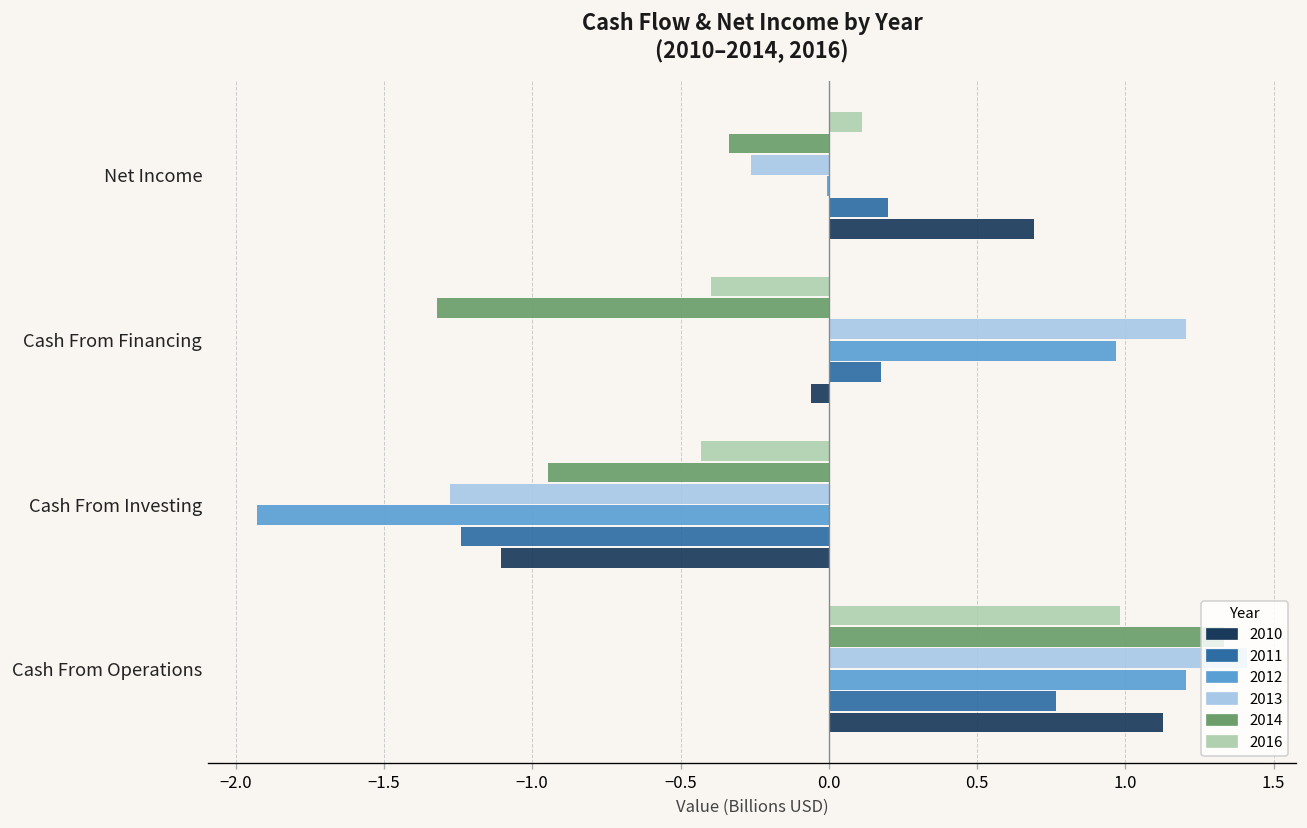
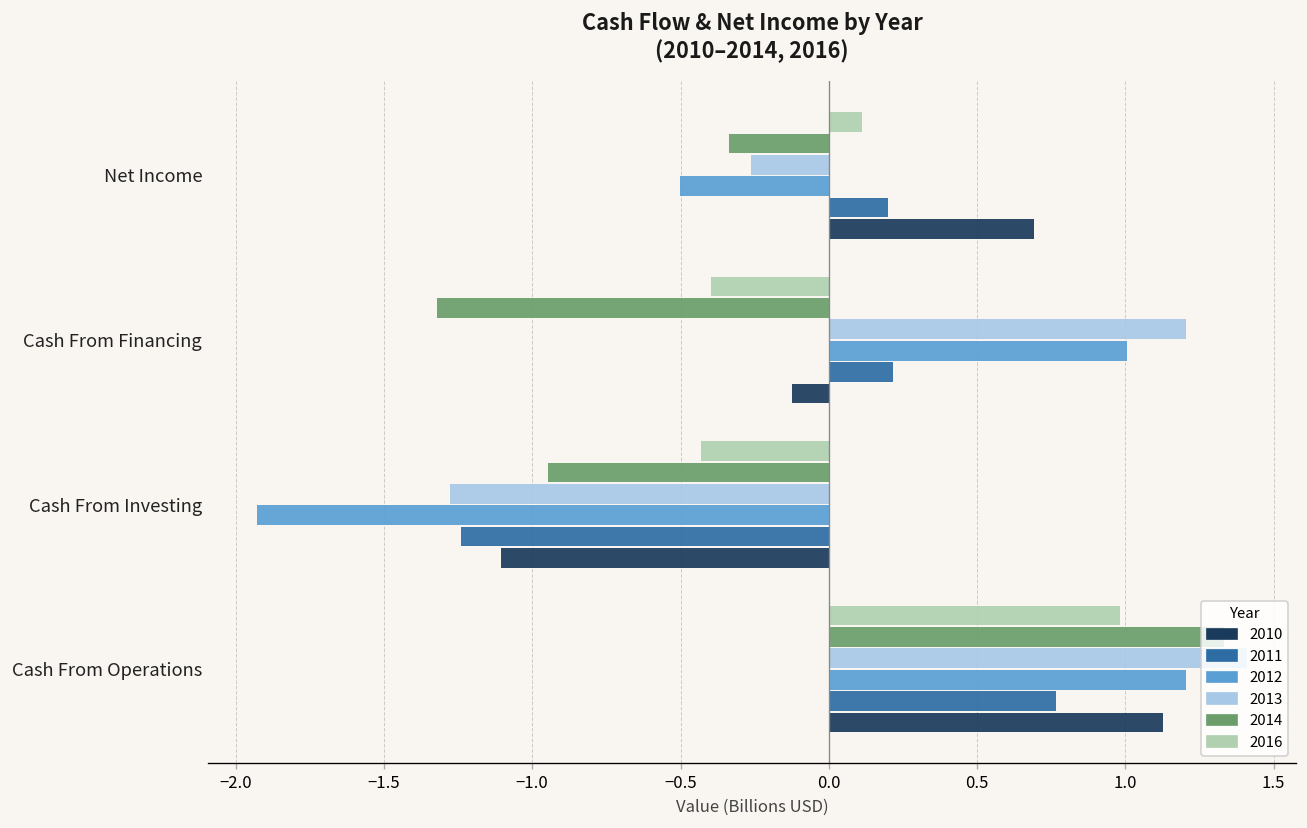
  {
    "2010": {
      "Net Income": 0.69,
-     "Cash From Financing": -0.06,
+     "Cash From Financing": -0.13,
      "Cash From Investing": -1.10,
      "Cash From Operations": 1.13
    },
    "2011": {
      "Net Income": 0.20,
-     "Cash From Financing": 0.18,
+     "Cash From Financing": 0.22,
      "Cash From Investing": -1.24,
      "Cash From Operations": 0.77
    },
    "2012": {
-     "Net Income": -0.01,
-     "Cash From Financing": 0.97,
+     "Net Income": -0.50,
+     "Cash From Financing": 1.01,
      "Cash From Investing": -1.93,
      "Cash From Operations": 1.20
    },
    "2014": {
      "Net Income": -0.34,
      "Cash From Financing": -1.32,
      "Cash From Investing": -0.95
    }
  }
